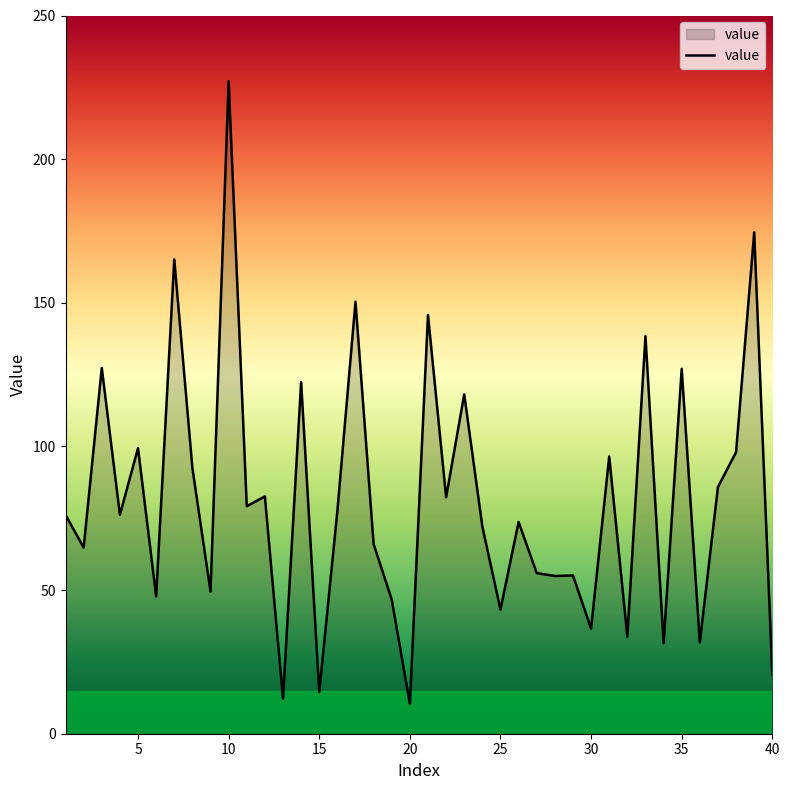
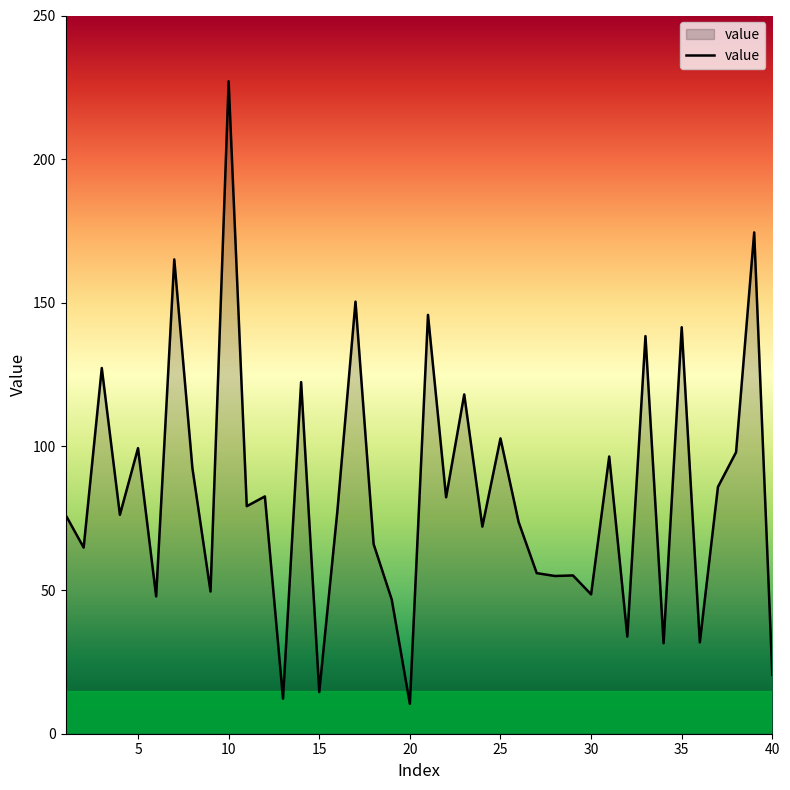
  {
    "5": 99,
    "10": 227,
-   "25": 43,
-   "30": 37,
-   "35": 127,
+   "25": 103,
+   "30": 49,
+   "35": 142,
    "40": 21
  }
